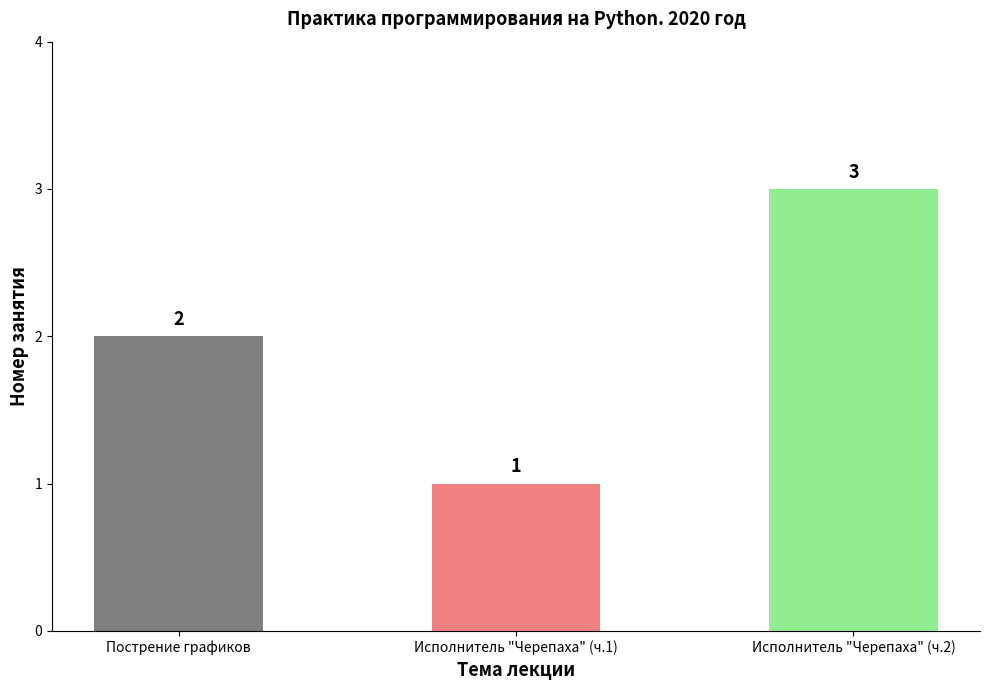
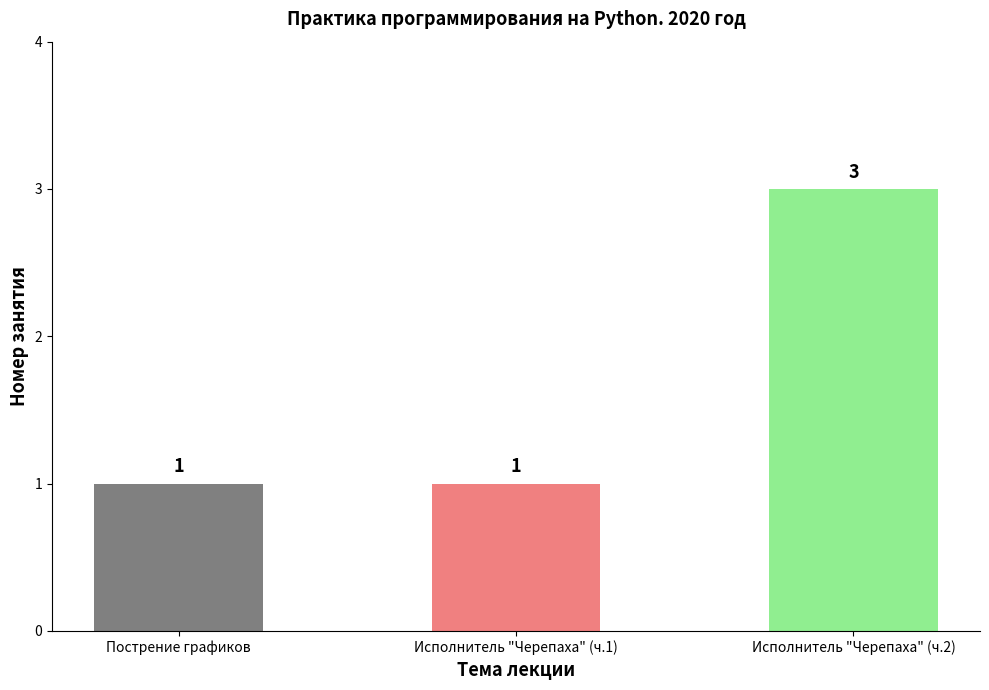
  {
-   "Пострение графиков": 2,
+   "Пострение графиков": 1,
    "Исполнитель \"Черепаха\" (ч.1)": 1,
    "Исполнитель \"Черепаха\" (ч.2)": 3
  }
